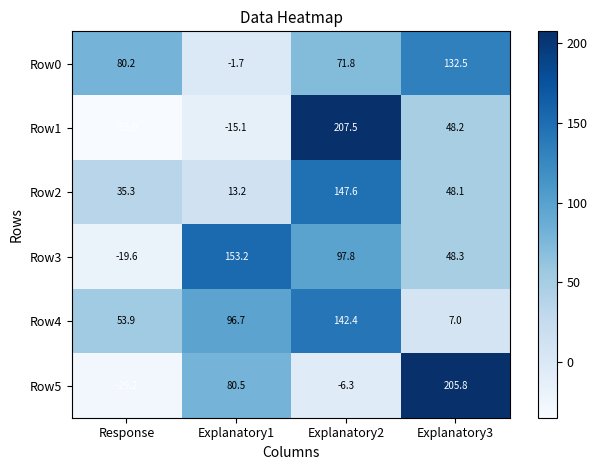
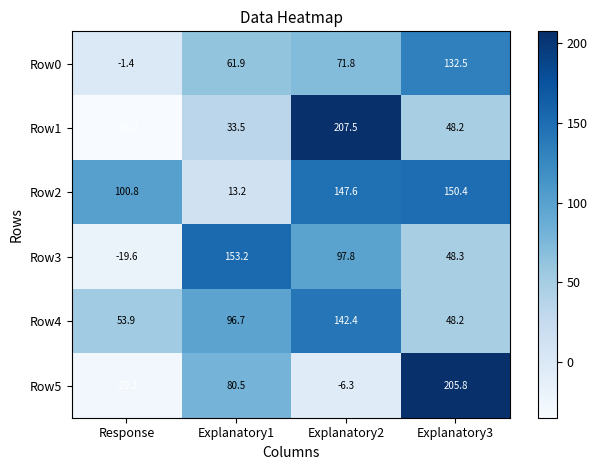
  {
    "Row0": {
-     "Response": 80.2,
-     "Explanatory1": -1.7,
+     "Response": -1.4,
+     "Explanatory1": 61.9,
      "Explanatory2": 71.8,
      "Explanatory3": 132.5
    },
    "Row1": {
-     "Explanatory1": -15.1,
+     "Explanatory1": 33.5,
      "Explanatory2": 207.5,
      "Explanatory3": 48.2
    },
    "Row2": {
-     "Response": 35.3,
+     "Response": 100.8,
      "Explanatory1": 13.2,
      "Explanatory2": 147.6,
-     "Explanatory3": 48.1
+     "Explanatory3": 150.4
    },
    "Row3": {
      "Response": -19.6,
      "Explanatory1": 153.2,
      "Explanatory2": 97.8,
      "Explanatory3": 48.3
    },
    "Row4": {
      "Response": 53.9,
      "Explanatory1": 96.7,
      "Explanatory2": 142.4,
-     "Explanatory3": 7.0
+     "Explanatory3": 48.2
    },
    "Row5": {
      "Explanatory1": 80.5,
      "Explanatory2": -6.3,
      "Explanatory3": 205.8
    }
  }
